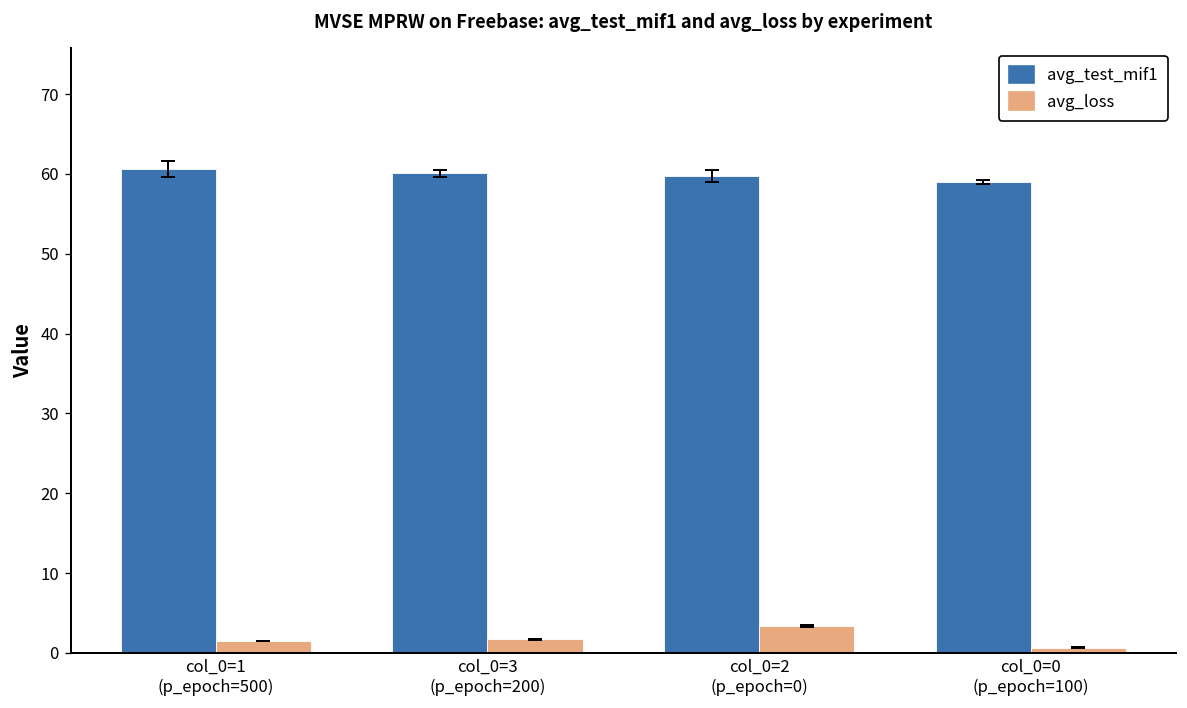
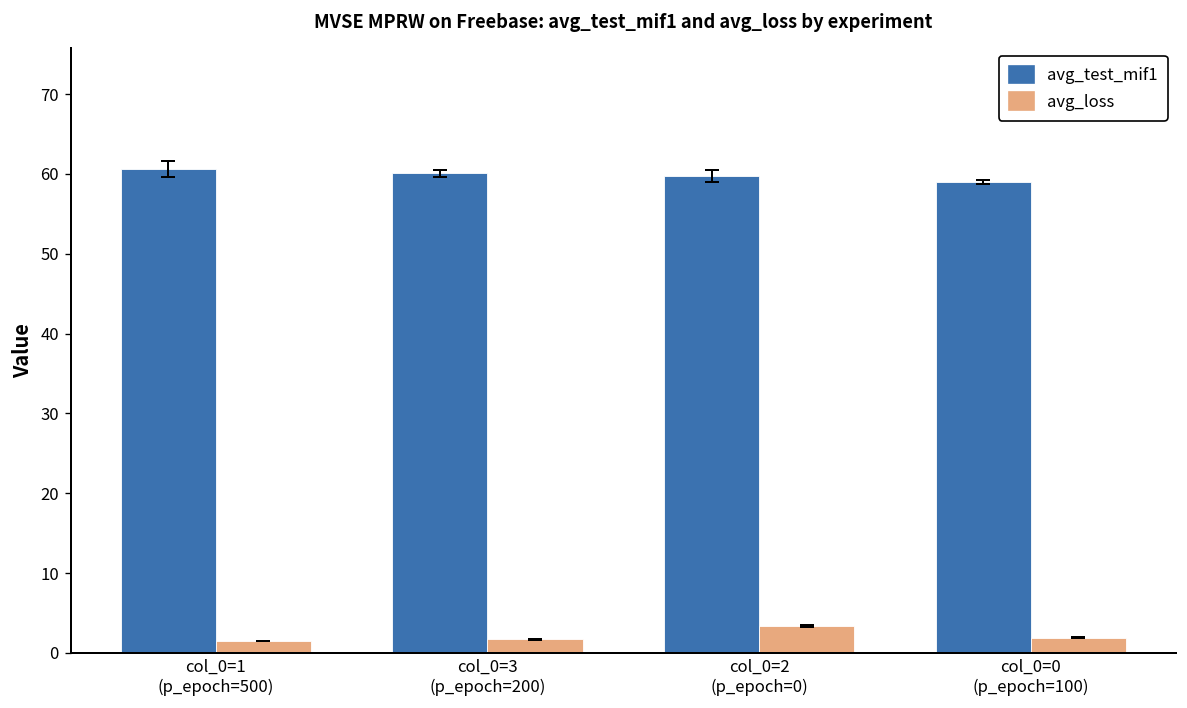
  {
    "avg_loss": {
      "col_0=1 (p_epoch=500)": 1,
      "col_0=3 (p_epoch=200)": 2,
      "col_0=2 (p_epoch=0)": 3,
-     "col_0=0 (p_epoch=100)": 1
+     "col_0=0 (p_epoch=100)": 2
    }
  }
